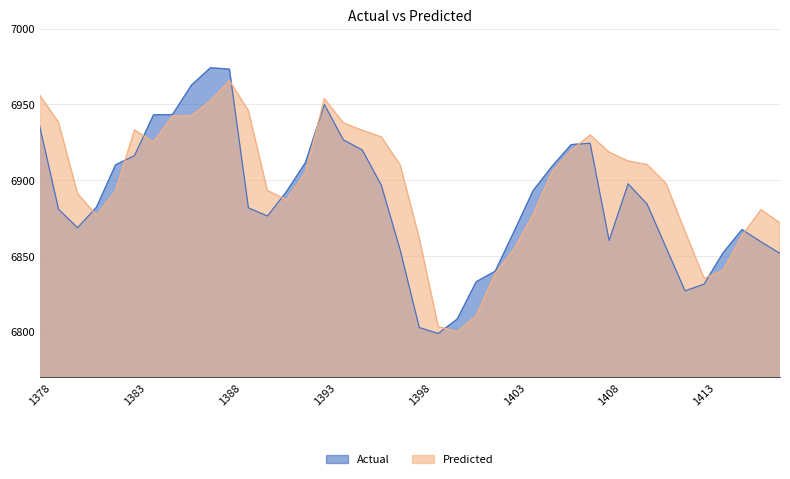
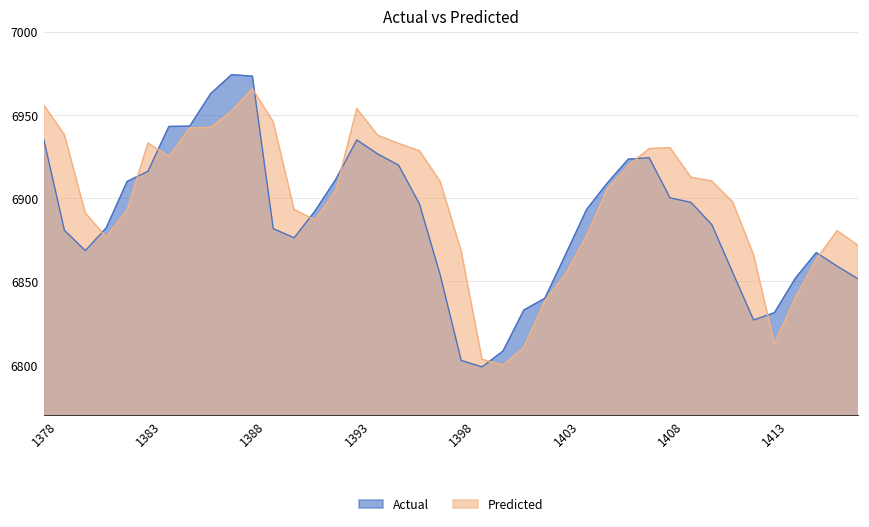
  {
    "Actual": {
      "1378": 6936,
      "1383": 6916,
      "1388": 6973,
-     "1393": 6950,
+     "1393": 6935,
      "1398": 6803,
      "1403": 6866,
-     "1408": 6860,
+     "1408": 6900,
      "1413": 6831
    },
    "Predicted": {
      "1378": 6956,
      "1383": 6933,
      "1388": 6966,
      "1393": 6954,
-     "1398": 6862,
+     "1398": 6868,
      "1403": 6855,
-     "1408": 6918,
-     "1413": 6835
+     "1408": 6930,
+     "1413": 6813
    }
  }
